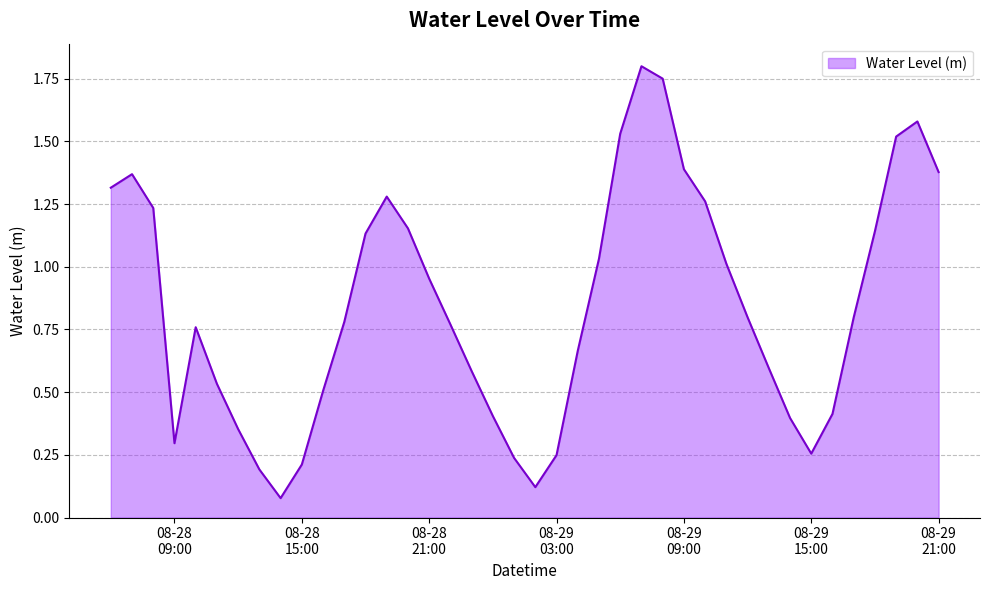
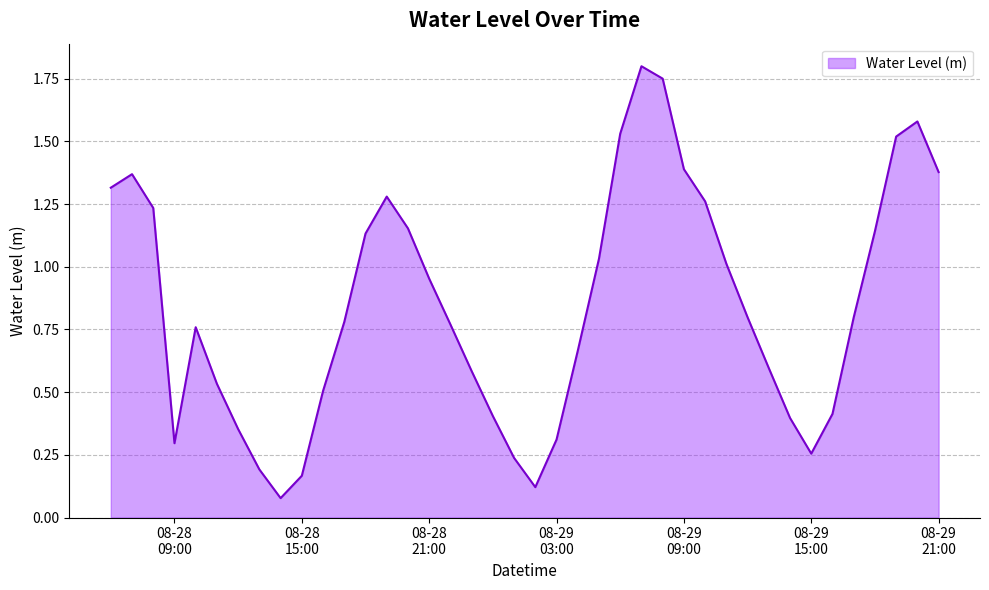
  {
    "08-28 09:00": 0.30,
-   "08-28 15:00": 0.21,
+   "08-28 15:00": 0.17,
    "08-28 21:00": 0.95,
-   "08-29 03:00": 0.25,
+   "08-29 03:00": 0.31,
    "08-29 09:00": 1.39,
    "08-29 15:00": 0.25,
    "08-29 21:00": 1.38
  }
